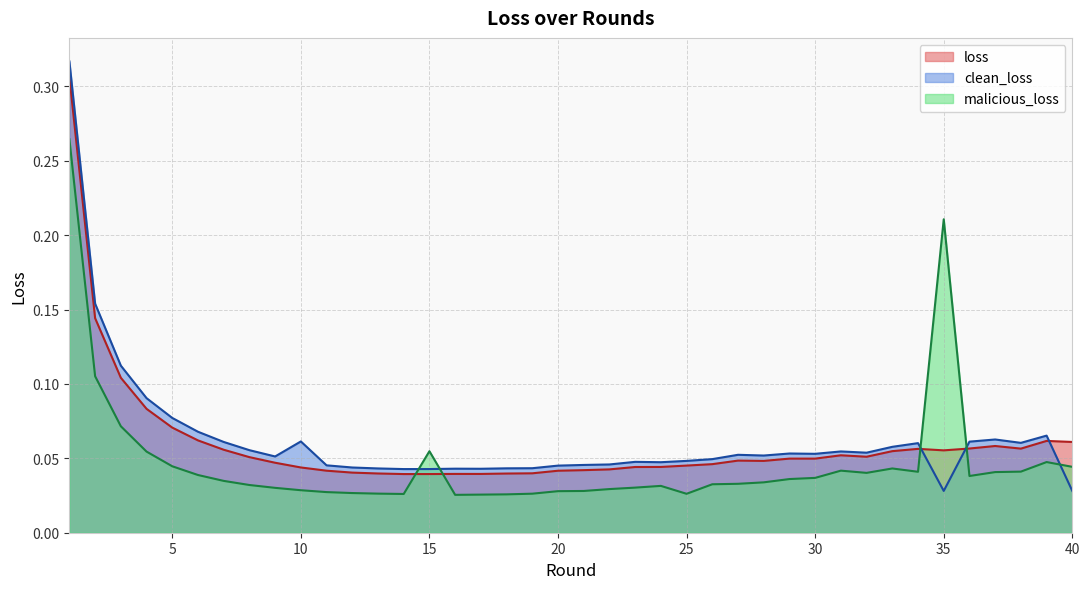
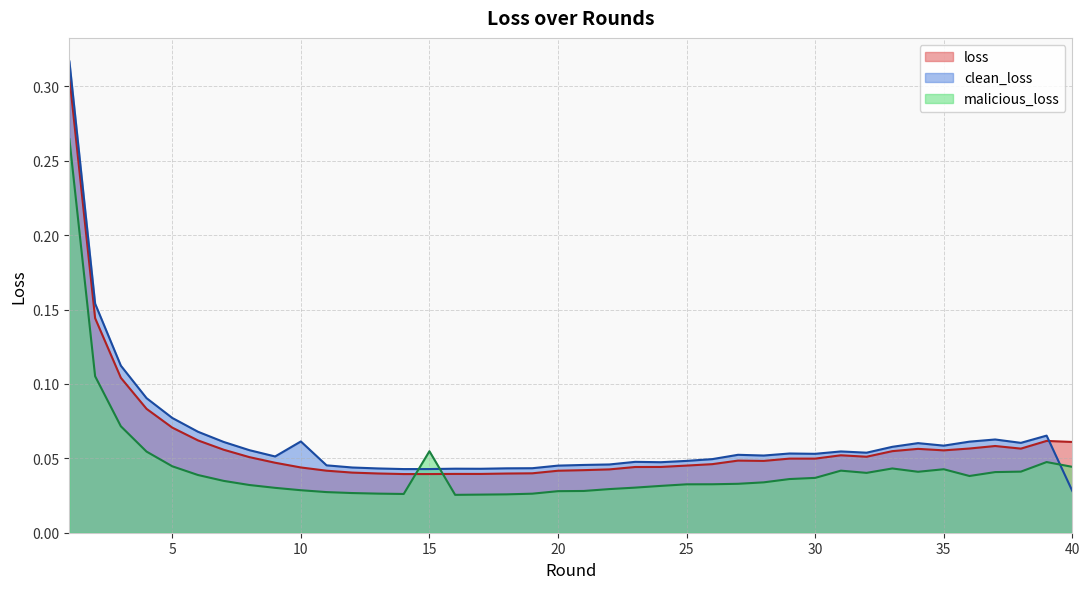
  {
    "loss": {
      "5": 0.071,
      "10": 0.044,
      "15": 0.039,
      "20": 0.042,
      "25": 0.045,
      "30": 0.050,
      "35": 0.055,
      "40": 0.061
    },
    "clean_loss": {
      "5": 0.077,
      "10": 0.061,
      "15": 0.043,
      "20": 0.045,
      "25": 0.048,
      "30": 0.053,
-     "35": 0.028,
+     "35": 0.059,
      "40": 0.028
    },
    "malicious_loss": {
      "5": 0.045,
      "10": 0.029,
      "15": 0.055,
      "20": 0.028,
-     "25": 0.026,
+     "25": 0.033,
      "30": 0.037,
-     "35": 0.211,
+     "35": 0.043,
      "40": 0.044
    }
  }
